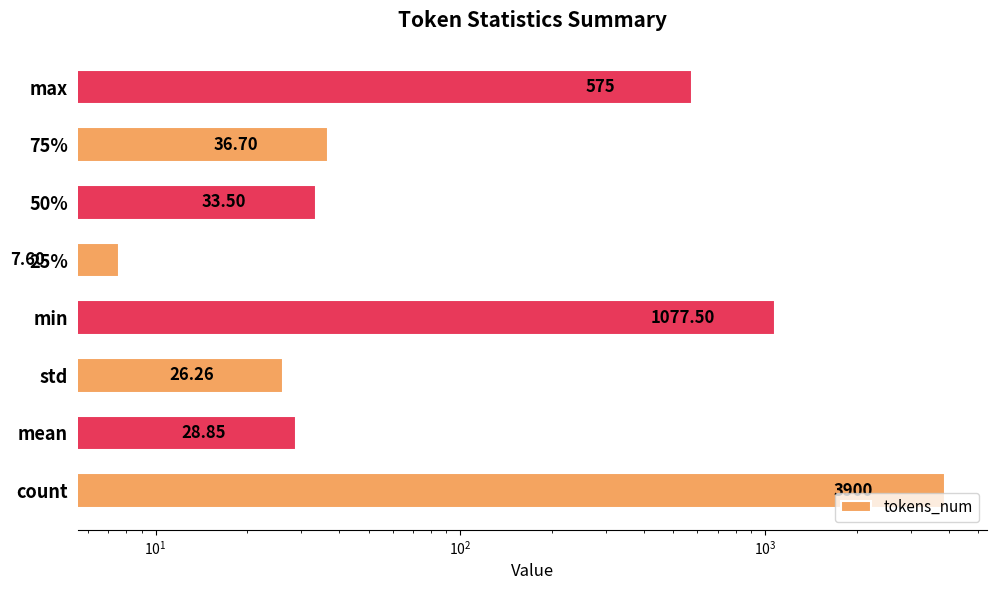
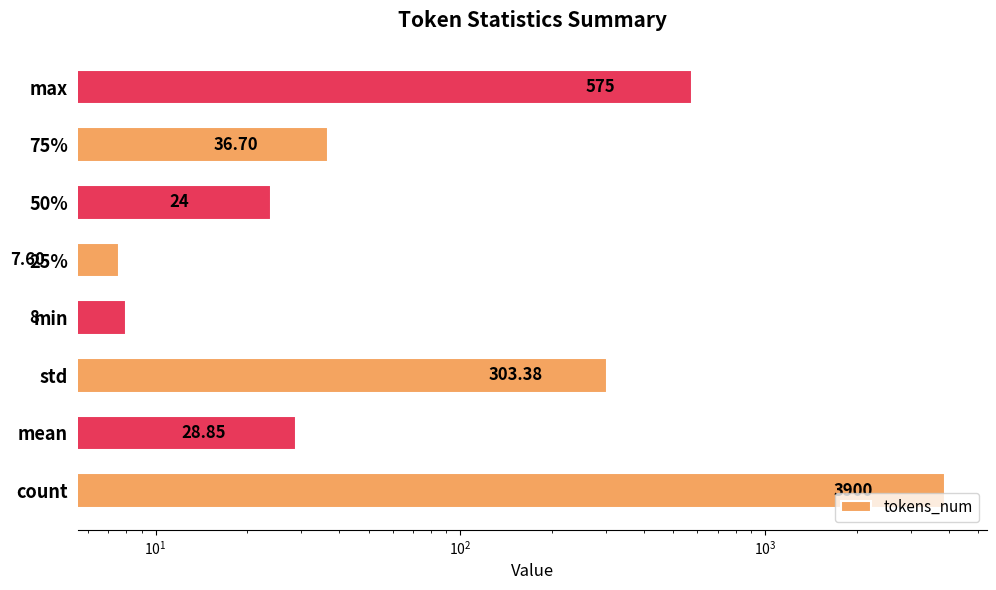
  {
    "max": 575,
    "75%": 36.70,
-   "50%": 33.50,
+   "50%": 24,
    "25%": 7.60,
-   "min": 1077.50,
-   "std": 26.26,
+   "min": 8,
+   "std": 303.38,
    "mean": 28.85
  }
